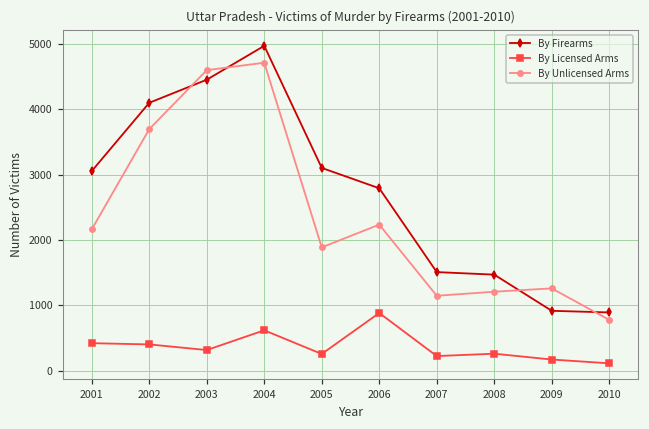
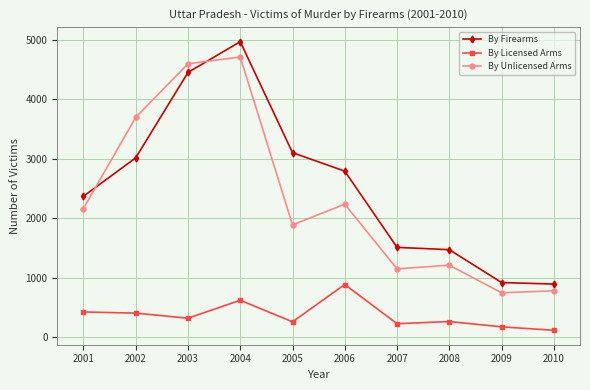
  {
    "By Firearms": {
-     "2001": 3100,
-     "2002": 4100,
+     "2001": 2400,
+     "2002": 3000,
      "2003": 4500,
      "2004": 5000,
      "2005": 3100,
      "2006": 2800,
      "2007": 1500,
      "2008": 1500,
      "2009": 900,
      "2010": 900
    },
    "By Licensed Arms": {
      "2001": 400,
      "2002": 400,
      "2003": 300,
      "2004": 600,
      "2005": 300,
      "2006": 900,
      "2007": 200,
      "2008": 300,
      "2009": 200,
      "2010": 100
    },
    "By Unlicensed Arms": {
      "2001": 2200,
      "2002": 3700,
      "2003": 4600,
      "2004": 4700,
      "2005": 1900,
      "2006": 2200,
      "2007": 1100,
      "2008": 1200,
-     "2009": 1300,
+     "2009": 700,
      "2010": 800
    }
  }
